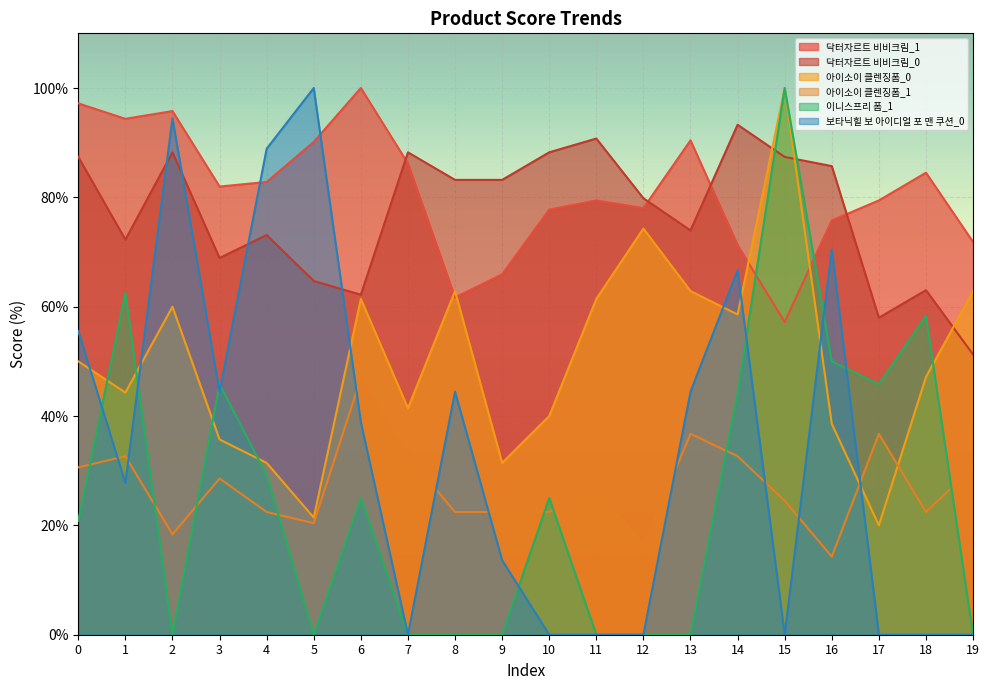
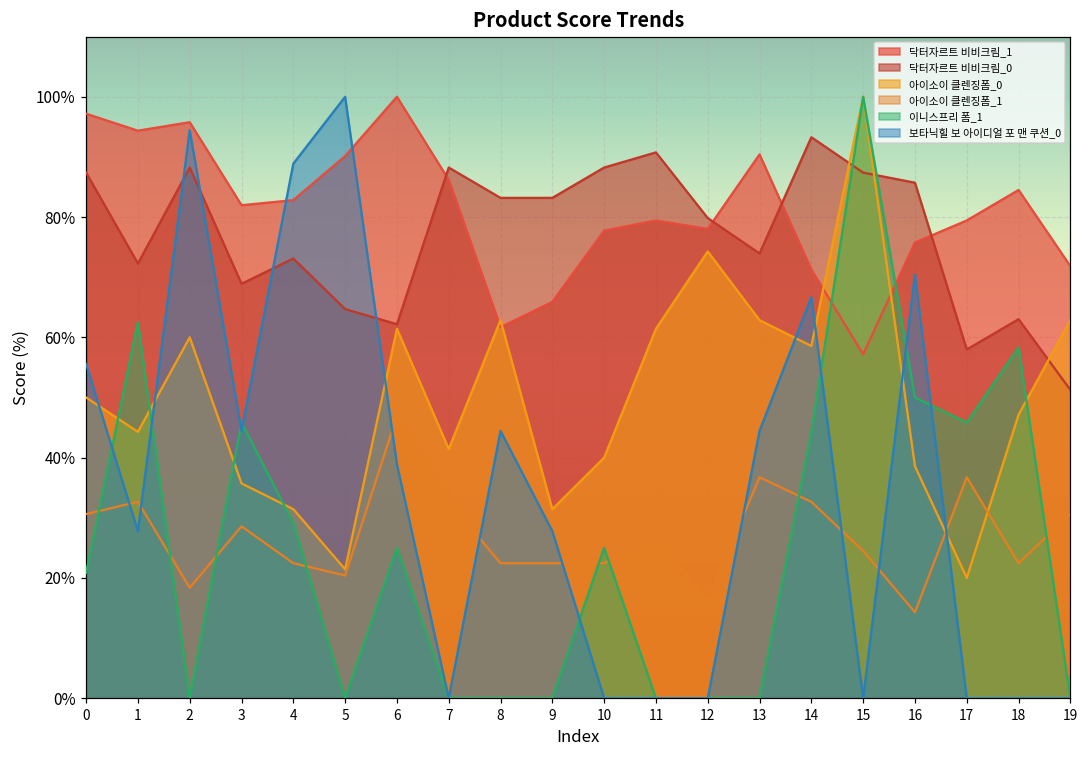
  {
    "이니스프리 폼_1": {
      "0": "21%",
      "1": "63%",
      "2": "0%",
      "3": "46%",
      "4": "29%",
      "5": "0%",
      "6": "25%",
      "8": "0%",
      "9": "0%",
      "10": "25%",
      "13": "0%",
      "14": "44%",
      "16": "50%",
      "17": "46%",
      "18": "58%"
    },
    "보타닉힐 보 아이디얼 포 맨 쿠션_0": {
      "0": "56%",
      "1": "28%",
      "2": "94%",
      "3": "44%",
      "4": "89%",
      "5": "100%",
      "6": "39%",
      "8": "44%",
-     "9": "14%",
+     "9": "28%",
      "10": "0%",
      "13": "44%",
      "14": "67%",
      "15": "0%",
      "16": "70%",
      "17": "0%",
      "18": "0%"
    }
  }
